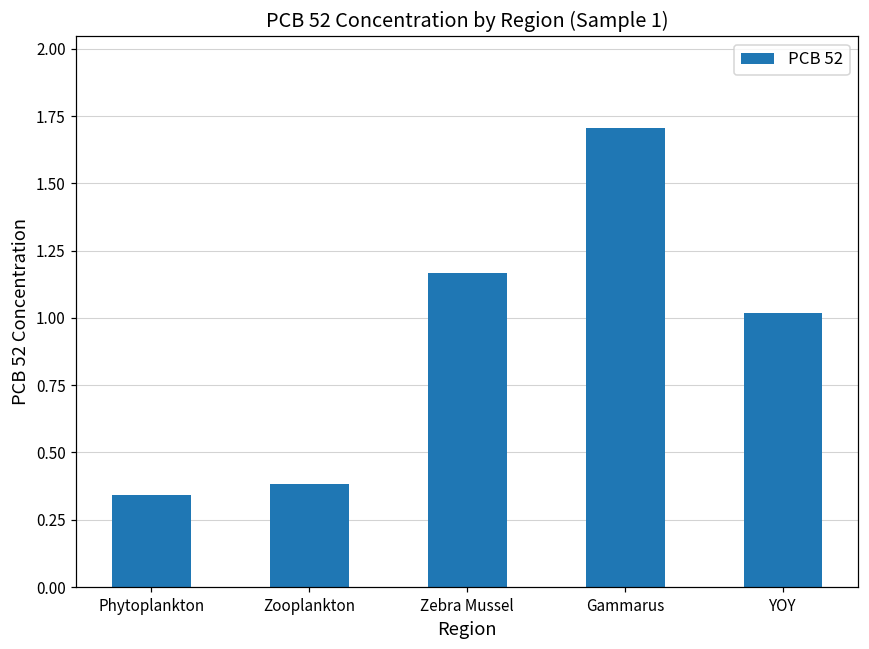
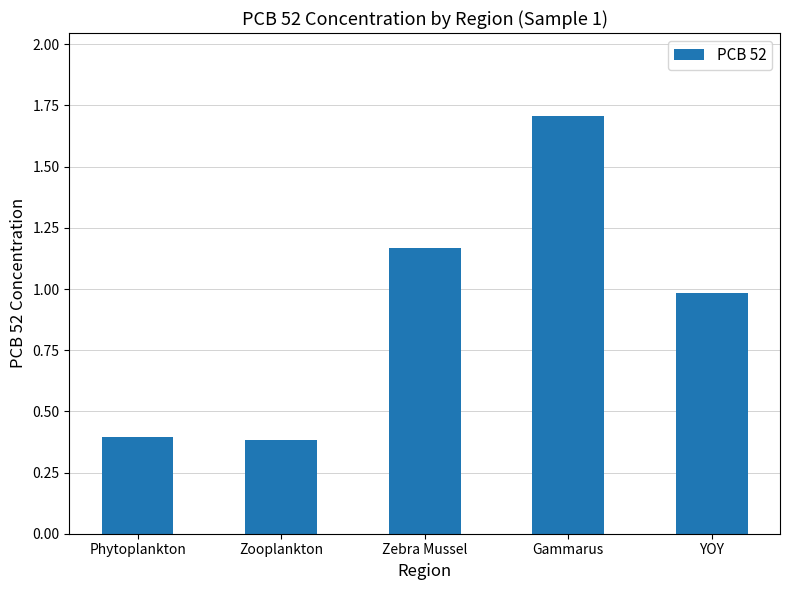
  {
-   "Phytoplankton": 0.34,
+   "Phytoplankton": 0.40,
    "Zooplankton": 0.38,
    "Zebra Mussel": 1.17,
    "Gammarus": 1.71,
-   "YOY": 1.02
+   "YOY": 0.98
  }
